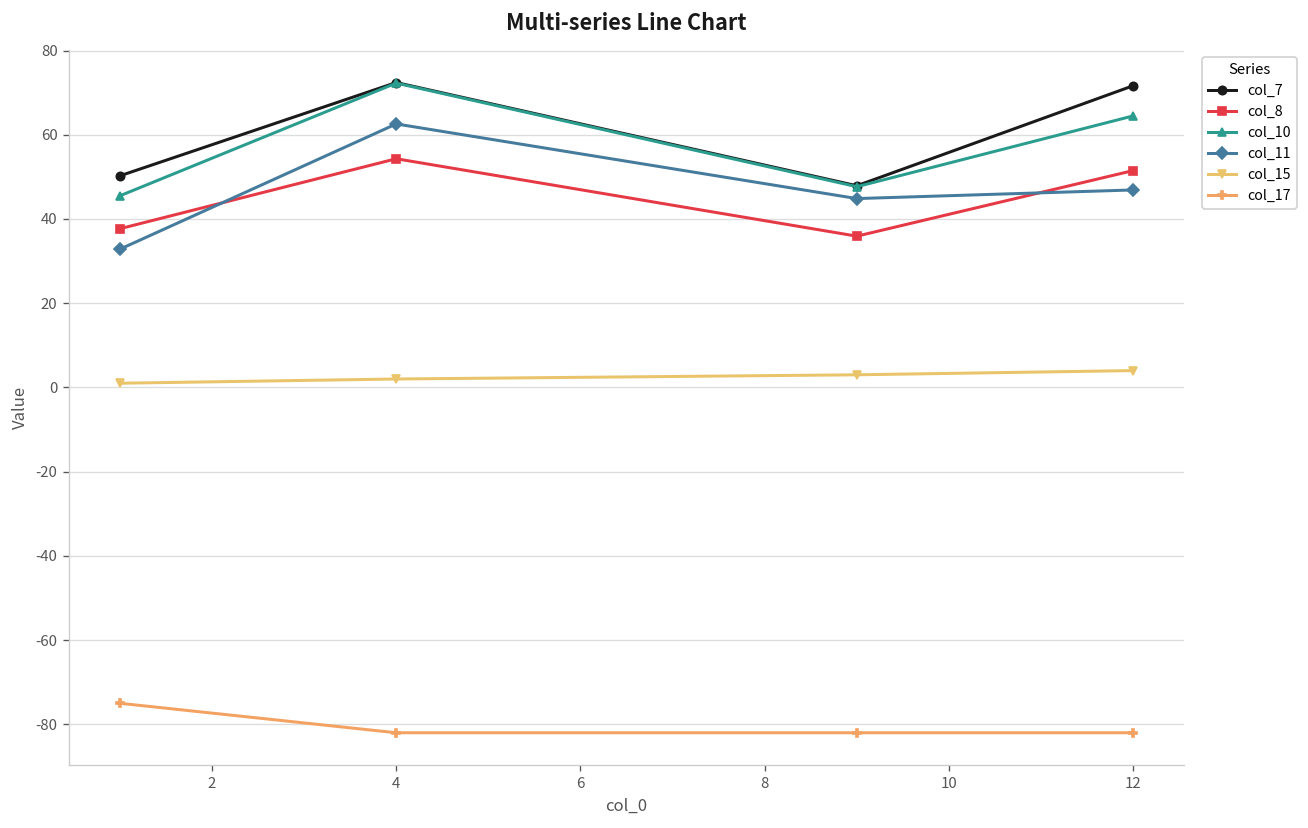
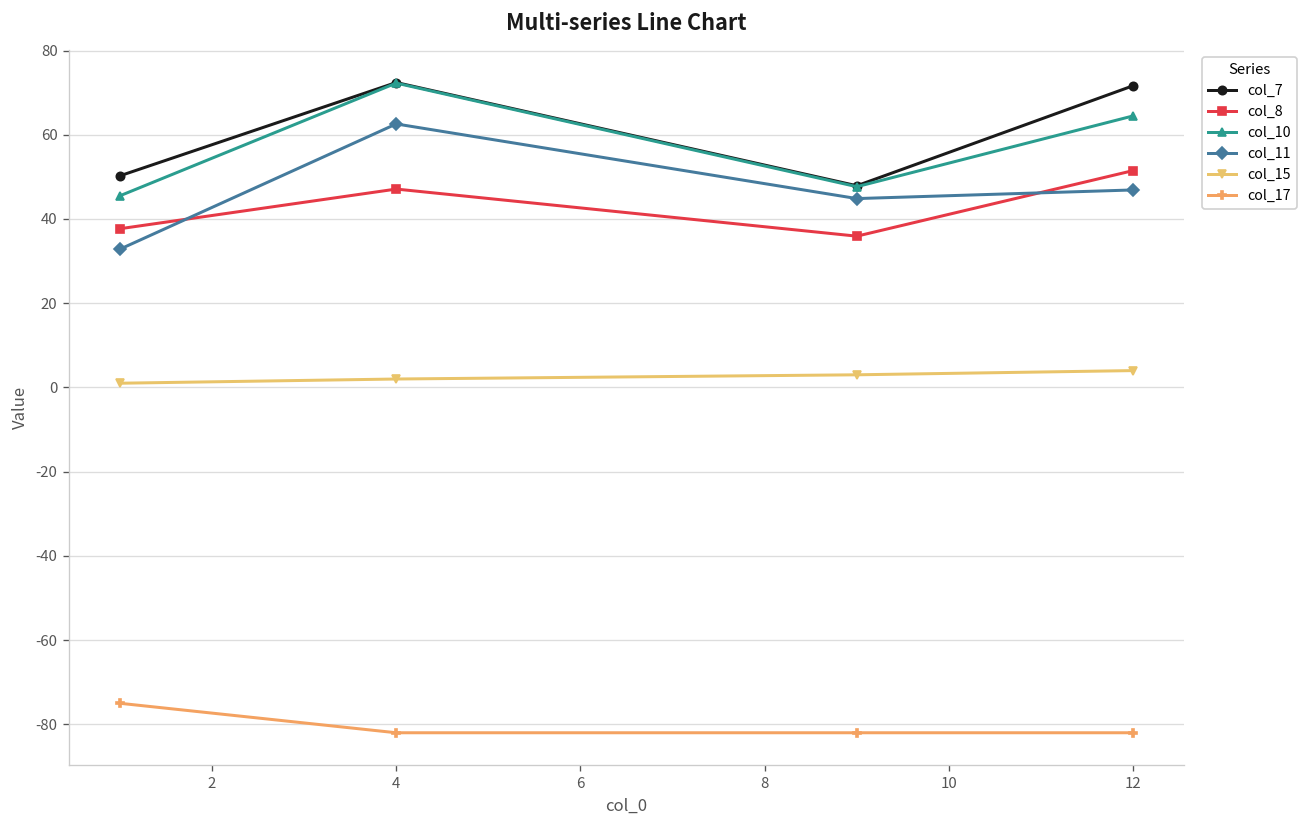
  {
    "col_7": {
      "12": 72
    },
    "col_8": {
-     "4": 54,
+     "4": 47,
      "12": 51
    }
  }
